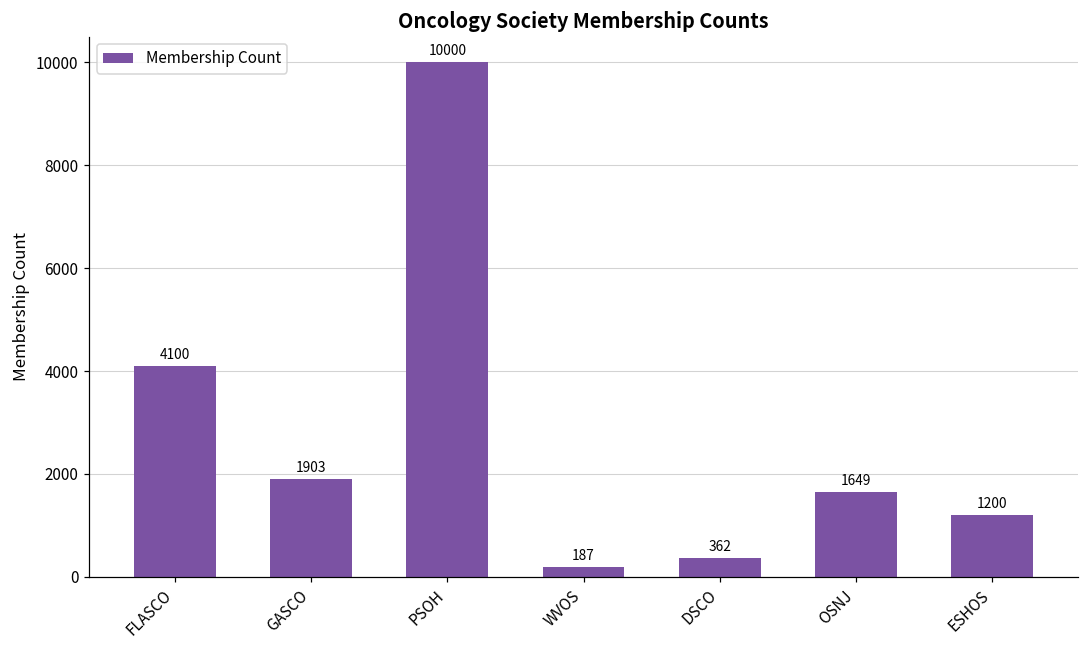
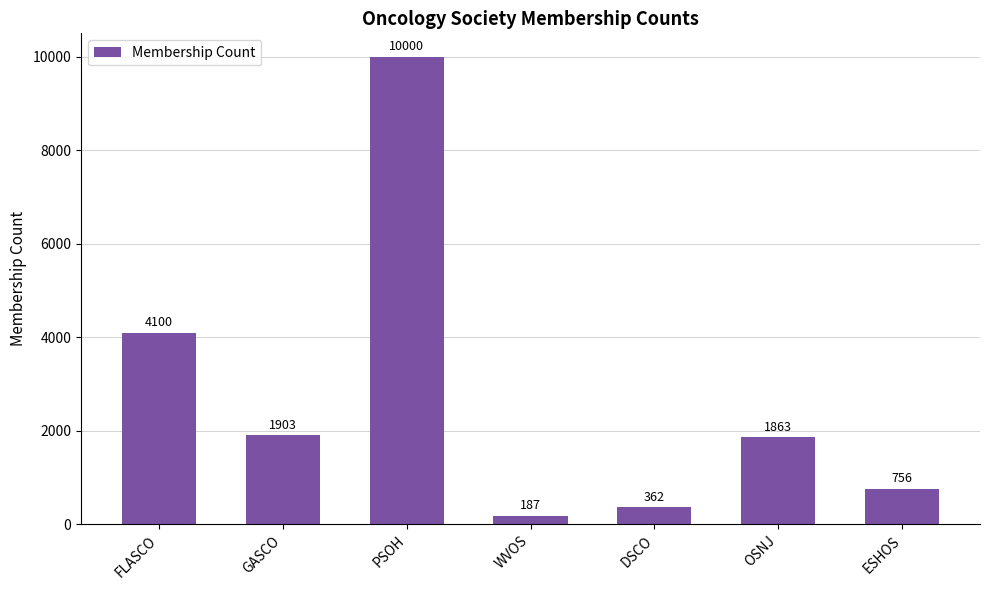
  {
    "FLASCO": 4100,
    "GASCO": 1903,
    "PSOH": 10000,
    "WVOS": 187,
    "DSCO": 362,
-   "OSNJ": 1649,
-   "ESHOS": 1200
+   "OSNJ": 1863,
+   "ESHOS": 756
  }
